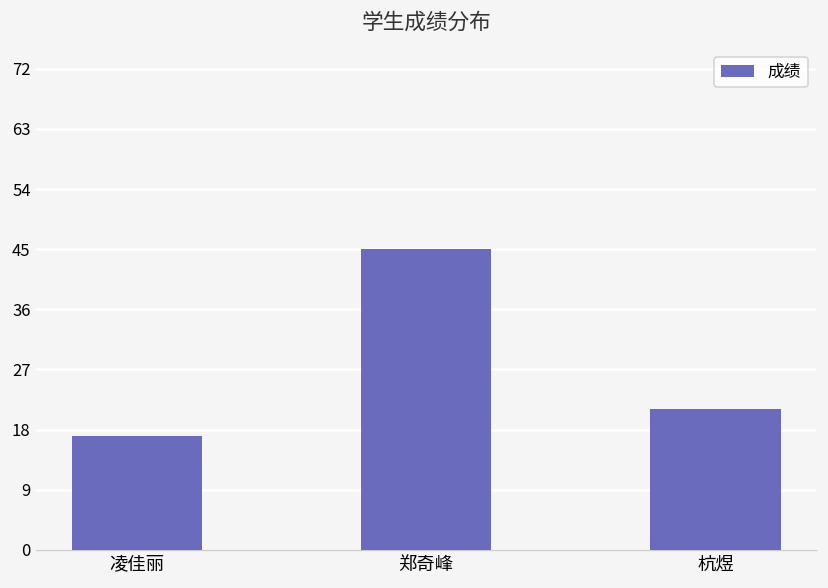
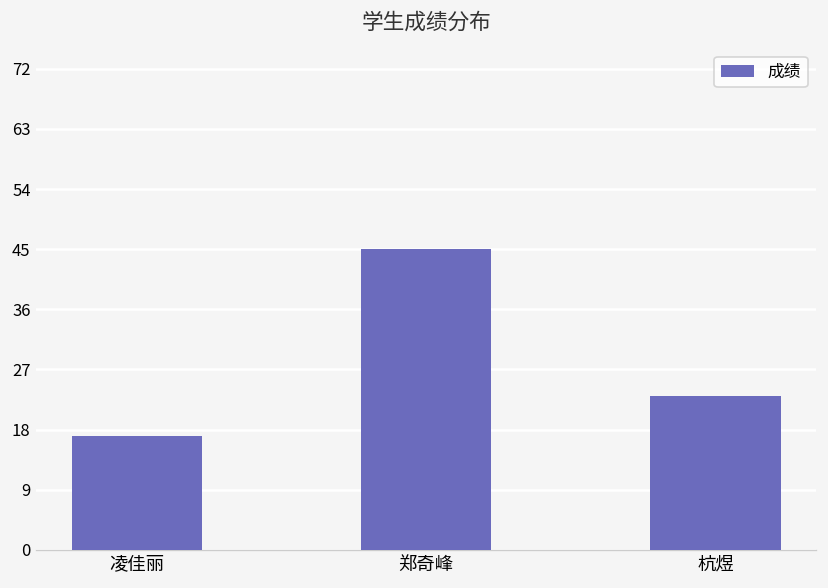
  {
    "凌佳丽": 17,
    "郑奇峰": 45,
-   "杭煜": 21
+   "杭煜": 23
  }
